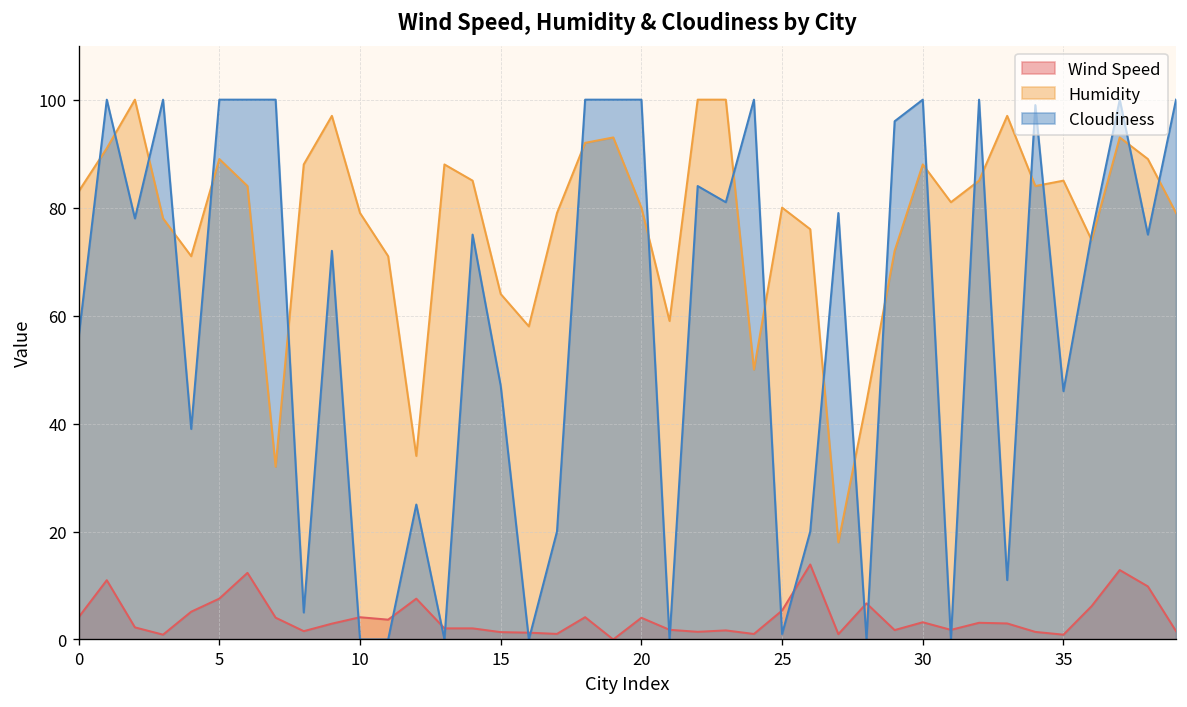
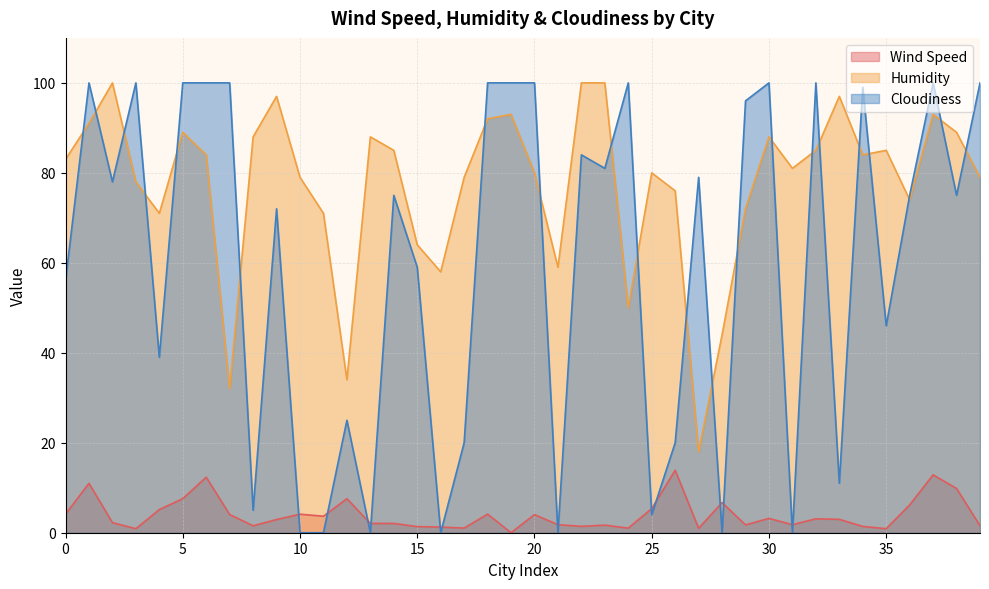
  {
    "Cloudiness": {
      "0": 56,
      "5": 100,
      "10": 0,
-     "15": 47,
+     "15": 59,
      "20": 100,
-     "25": 1,
+     "25": 4,
      "30": 100,
      "35": 46
    }
  }
